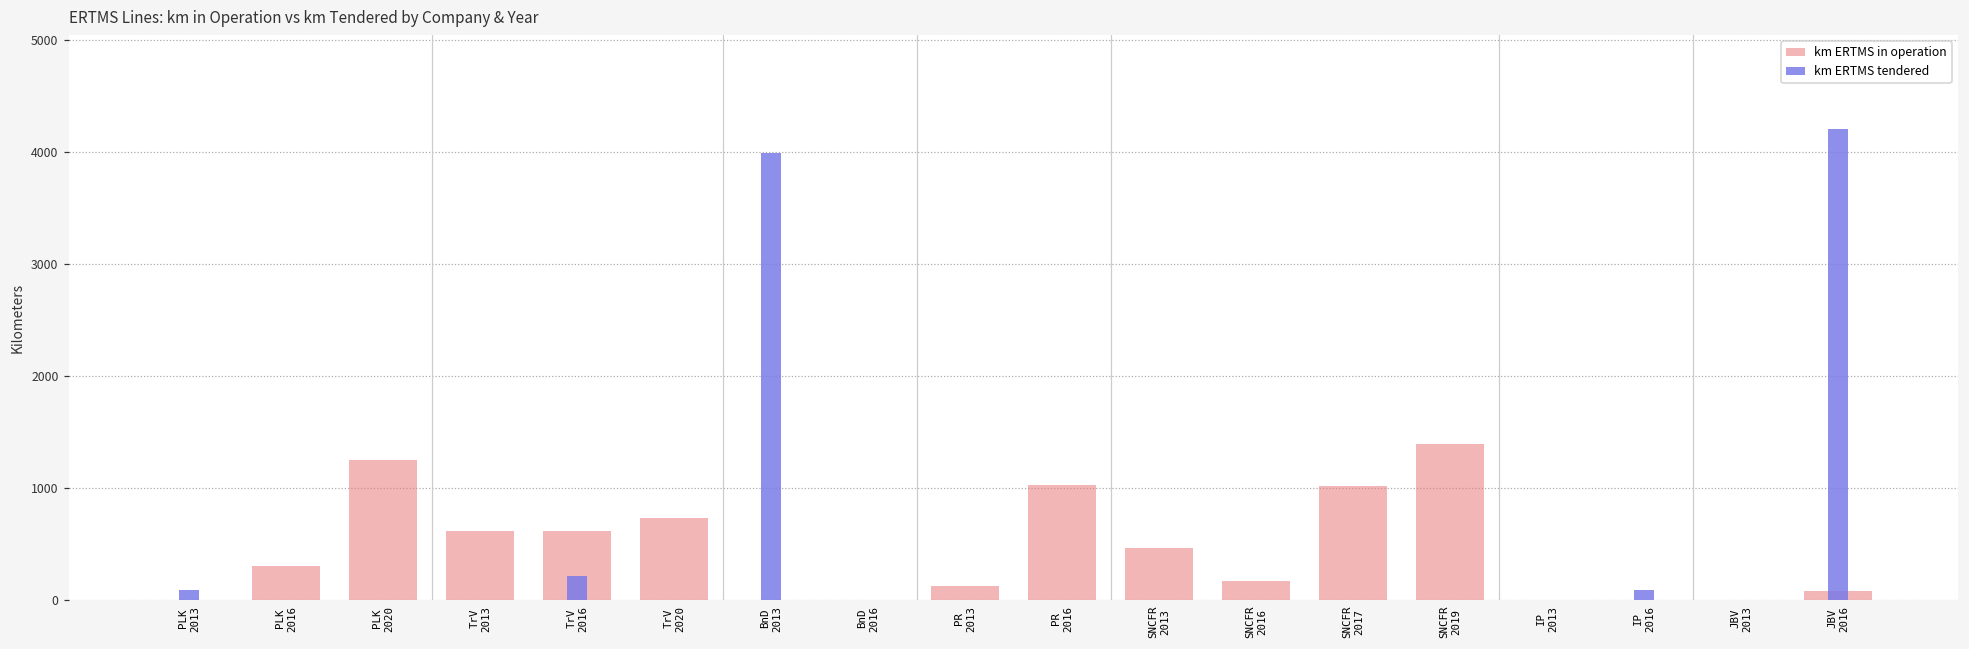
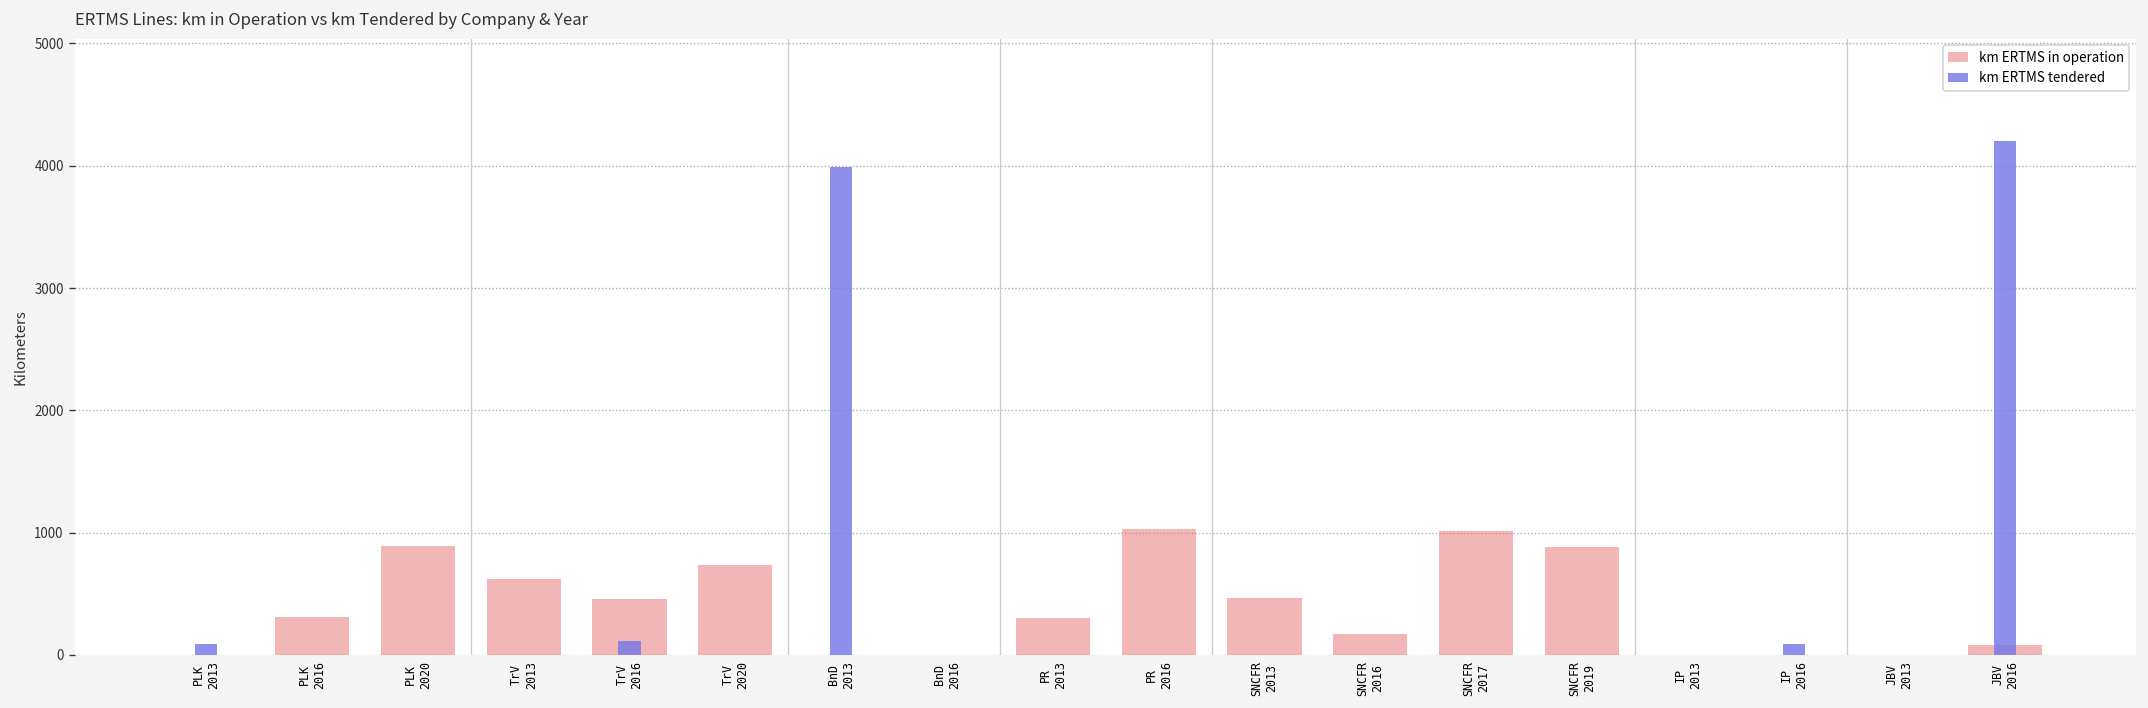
  {
    "km ERTMS in operation": {
      "PLK 2013": 0,
      "PLK 2016": 310,
-     "PLK 2020": 1250,
+     "PLK 2020": 890,
      "TrV 2013": 620,
-     "TrV 2016": 620,
+     "TrV 2016": 460,
      "TrV 2020": 740,
      "BnD 2013": 0,
      "BnD 2016": 0,
-     "PR 2013": 130,
+     "PR 2013": 300,
      "PR 2016": 1030,
      "SNCFR 2013": 470,
      "SNCFR 2016": 170,
      "SNCFR 2017": 1020,
-     "SNCFR 2019": 1390,
+     "SNCFR 2019": 890,
      "IP 2013": 0,
      "IP 2016": 0,
      "JBV 2013": 0
    },
    "km ERTMS tendered": {
      "PLK 2013": 90,
      "PLK 2016": 0,
      "PLK 2020": 0,
      "TrV 2013": 0,
-     "TrV 2016": 220,
+     "TrV 2016": 120,
      "TrV 2020": 0,
      "BnD 2013": 3990,
      "BnD 2016": 0,
      "PR 2013": 0,
      "PR 2016": 0,
      "SNCFR 2013": 0,
      "SNCFR 2016": 0,
      "SNCFR 2017": 0,
      "SNCFR 2019": 0,
      "IP 2013": 0,
      "IP 2016": 90,
      "JBV 2013": 0,
      "JBV 2016": 4200
    }
  }
